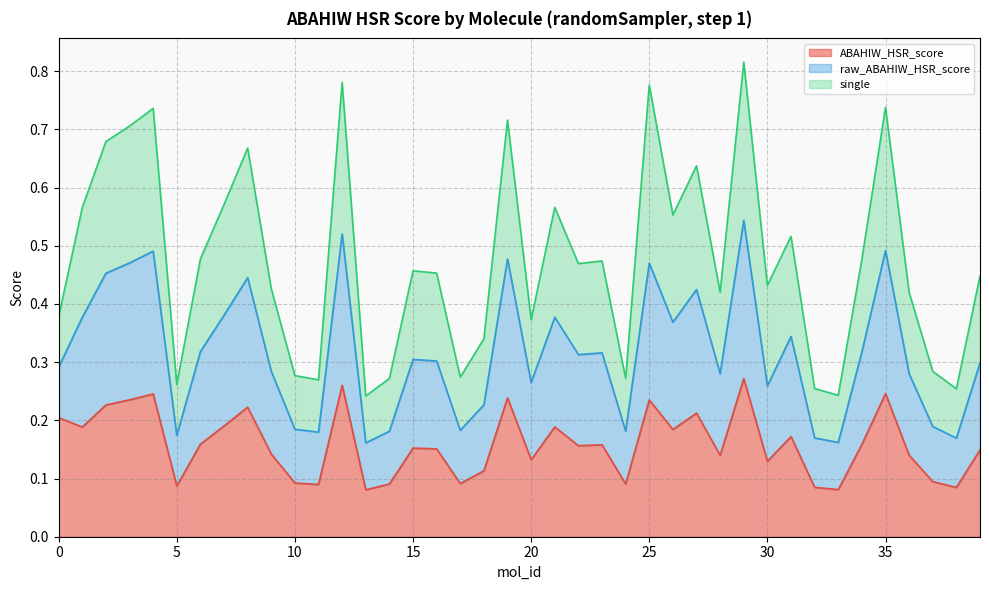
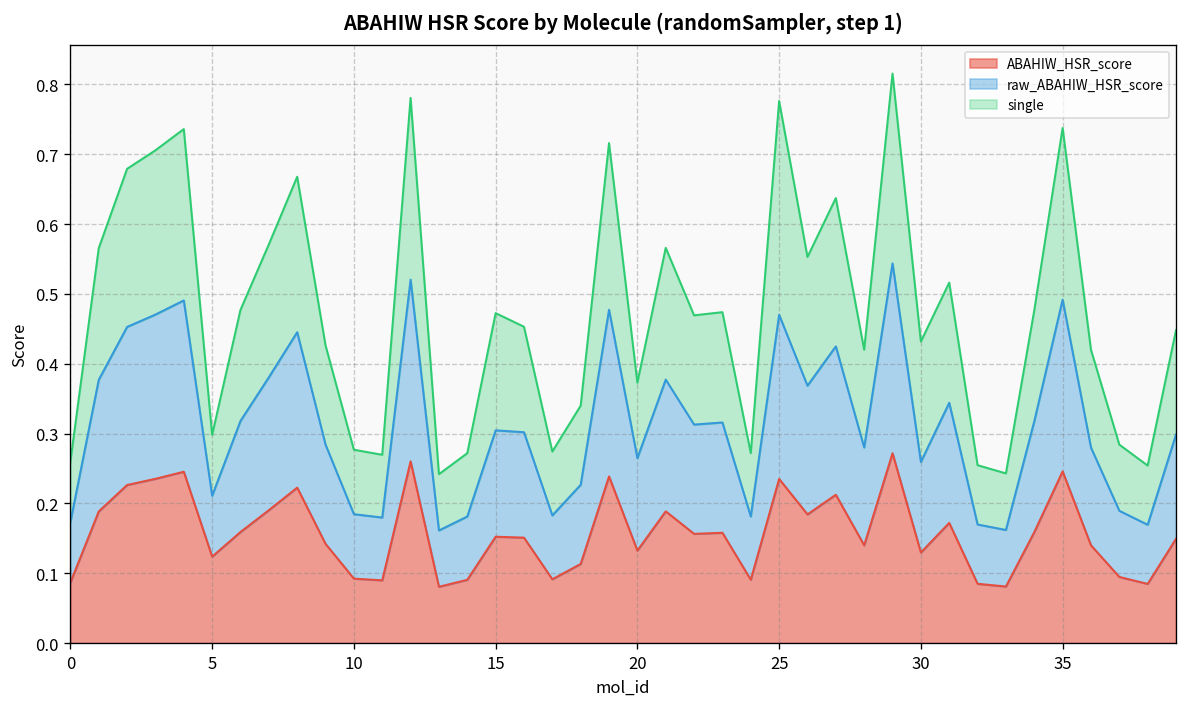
  {
    "ABAHIW_HSR_score": {
-     "0": 0.20,
-     "5": 0.09,
+     "0": 0.09,
+     "5": 0.12,
      "10": 0.09,
      "15": 0.15,
      "20": 0.13,
      "25": 0.24,
      "30": 0.13,
      "35": 0.25
    },
    "raw_ABAHIW_HSR_score": {
      "0": 0.09,
      "5": 0.09,
      "10": 0.09,
      "15": 0.15,
      "20": 0.13,
      "25": 0.24,
      "30": 0.13,
      "35": 0.25
    },
    "single": {
      "0": 0.09,
      "5": 0.09,
      "10": 0.09,
-     "15": 0.15,
+     "15": 0.17,
      "20": 0.11,
      "25": 0.31,
      "30": 0.17,
      "35": 0.25
    }
  }
